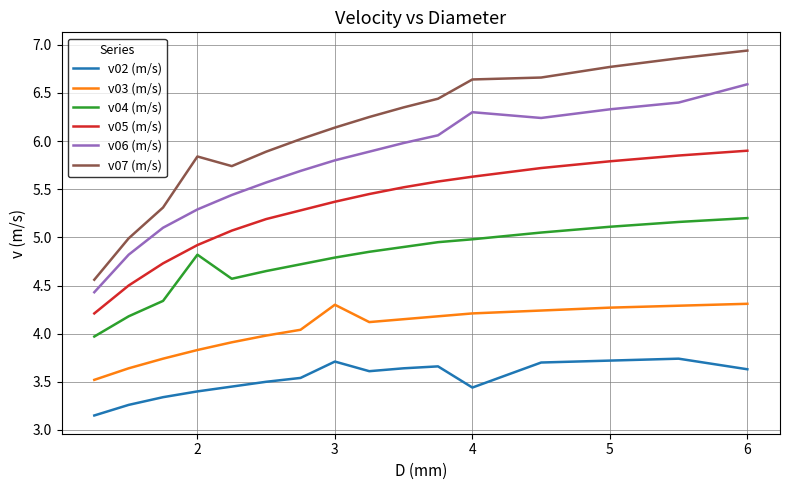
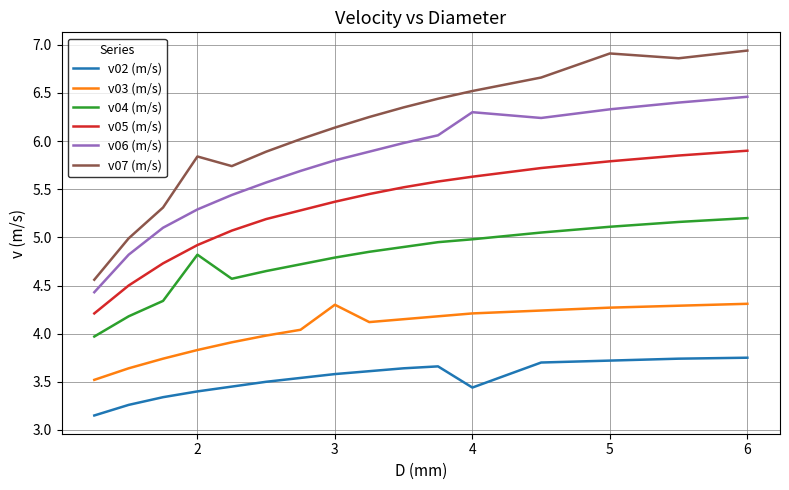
  {
    "v02 (m/s)": {
      "2": 3.4,
-     "3": 3.7,
+     "3": 3.6,
      "4": 3.4,
      "5": 3.7,
-     "6": 3.6
+     "6": 3.8
    },
    "v03 (m/s)": {
      "2": 3.8,
      "3": 4.3,
      "4": 4.2,
      "5": 4.3,
      "6": 4.3
    },
    "v04 (m/s)": {
      "2": 4.8,
      "3": 4.8,
      "4": 5.0,
      "5": 5.1,
      "6": 5.2
    },
    "v05 (m/s)": {
      "2": 4.9,
      "3": 5.4,
      "4": 5.6,
      "5": 5.8,
      "6": 5.9
    },
    "v06 (m/s)": {
      "2": 5.3,
      "3": 5.8,
      "4": 6.3,
      "5": 6.3,
-     "6": 6.6
+     "6": 6.5
    },
    "v07 (m/s)": {
      "2": 5.8,
      "3": 6.1,
-     "4": 6.6,
-     "5": 6.8,
+     "4": 6.5,
+     "5": 6.9,
      "6": 6.9
    }
  }
